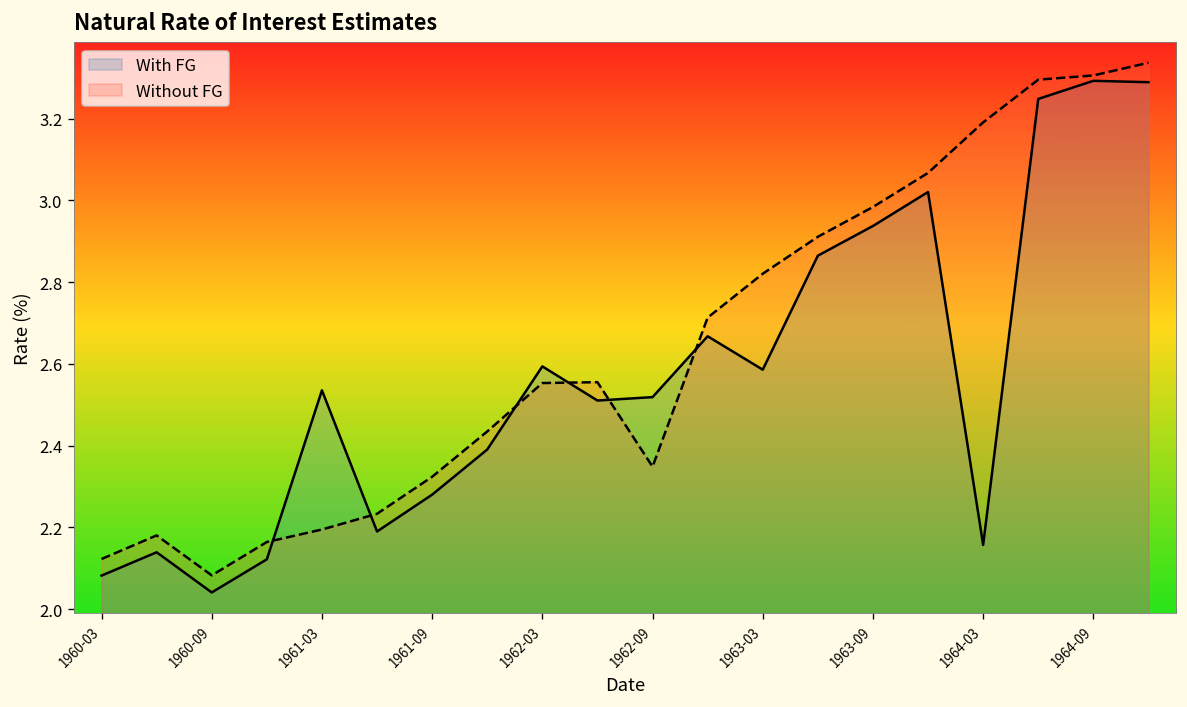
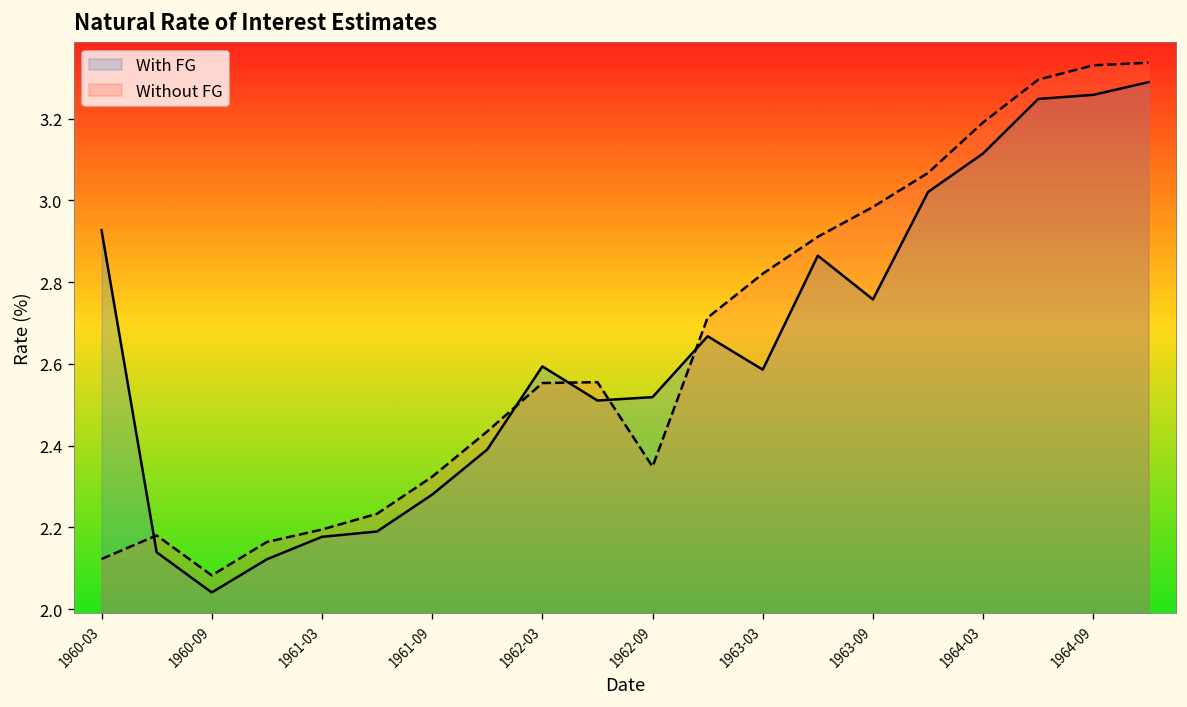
  {
    "With FG": {
-     "1960-03": 2.08,
+     "1960-03": 2.93,
      "1960-09": 2.04,
-     "1961-03": 2.54,
+     "1961-03": 2.18,
      "1961-09": 2.28,
      "1962-03": 2.59,
      "1962-09": 2.52,
      "1963-03": 2.59,
-     "1963-09": 2.94,
-     "1964-03": 2.16,
-     "1964-09": 3.29
+     "1963-09": 2.76,
+     "1964-03": 3.11,
+     "1964-09": 3.26
    },
    "Without FG": {
      "1960-03": 2.12,
      "1960-09": 2.08,
      "1961-03": 2.19,
      "1961-09": 2.32,
      "1962-03": 2.55,
      "1962-09": 2.35,
      "1963-03": 2.82,
      "1963-09": 2.98,
      "1964-03": 3.19,
-     "1964-09": 3.31
+     "1964-09": 3.33
    }
  }
